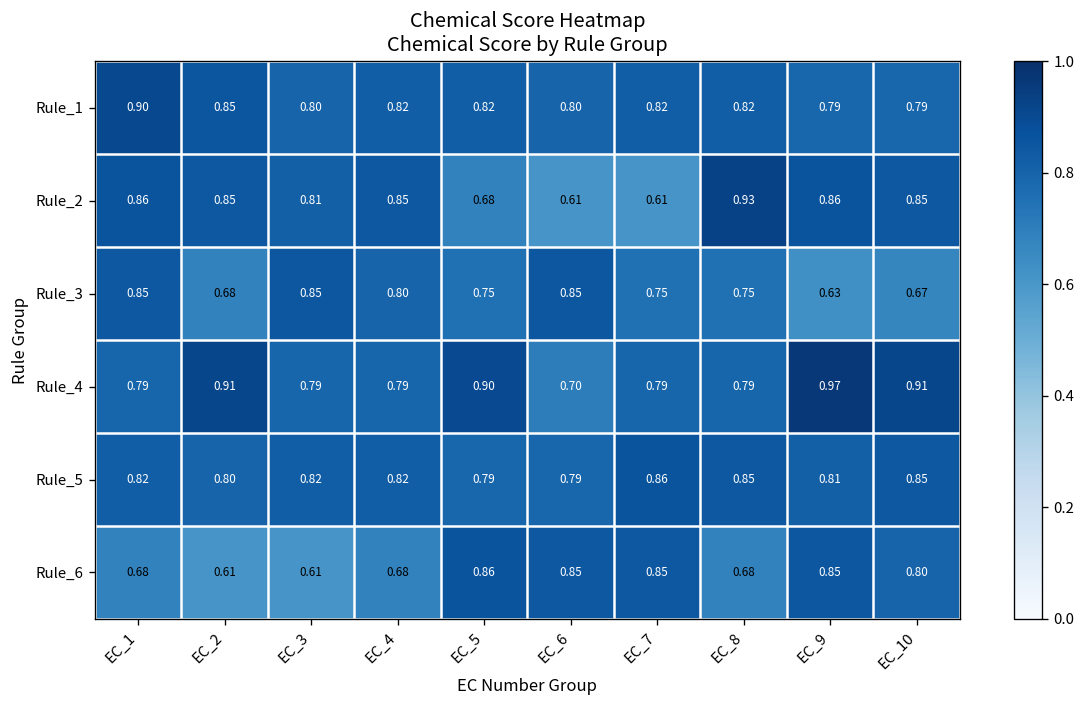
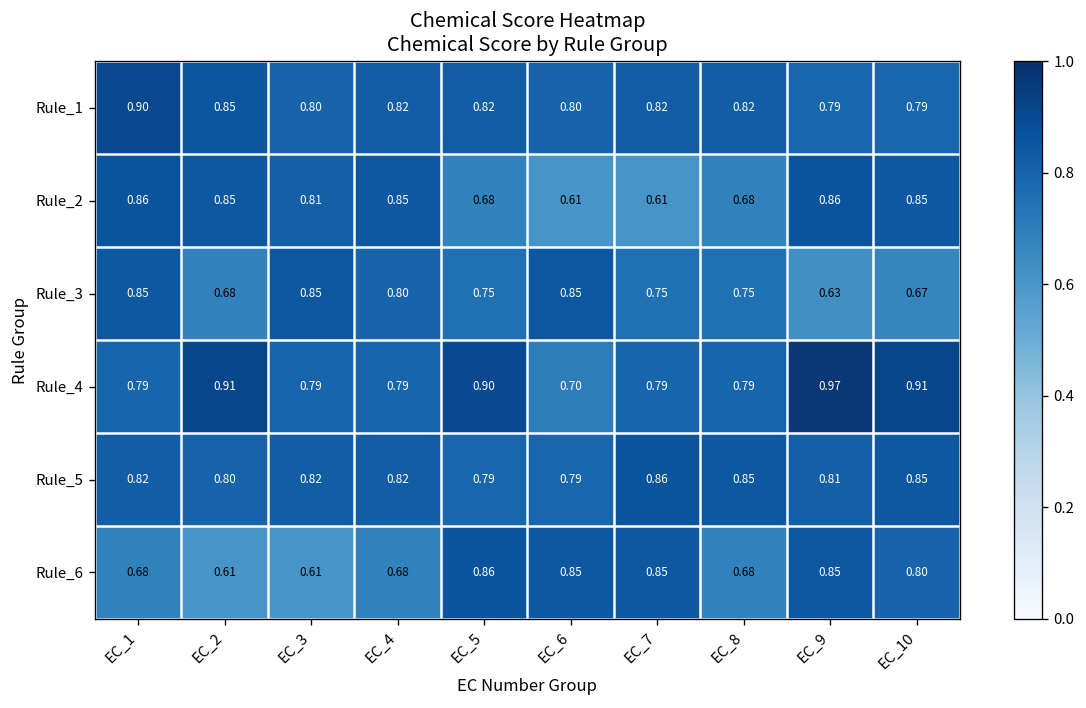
  {
    "Rule_1": {
      "EC_1": 0.90,
      "EC_2": 0.85,
      "EC_3": 0.80,
      "EC_4": 0.82,
      "EC_5": 0.82,
      "EC_6": 0.80,
      "EC_7": 0.82,
      "EC_8": 0.82,
      "EC_9": 0.79,
      "EC_10": 0.79
    },
    "Rule_2": {
      "EC_1": 0.86,
      "EC_2": 0.85,
      "EC_3": 0.81,
      "EC_4": 0.85,
      "EC_5": 0.68,
      "EC_6": 0.61,
      "EC_7": 0.61,
-     "EC_8": 0.93,
+     "EC_8": 0.68,
      "EC_9": 0.86,
      "EC_10": 0.85
    },
    "Rule_3": {
      "EC_1": 0.85,
      "EC_2": 0.68,
      "EC_3": 0.85,
      "EC_4": 0.80,
      "EC_5": 0.75,
      "EC_6": 0.85,
      "EC_7": 0.75,
      "EC_8": 0.75,
      "EC_9": 0.63,
      "EC_10": 0.67
    },
    "Rule_4": {
      "EC_1": 0.79,
      "EC_2": 0.91,
      "EC_3": 0.79,
      "EC_4": 0.79,
      "EC_5": 0.90,
      "EC_6": 0.70,
      "EC_7": 0.79,
      "EC_8": 0.79,
      "EC_9": 0.97,
      "EC_10": 0.91
    },
    "Rule_5": {
      "EC_1": 0.82,
      "EC_2": 0.80,
      "EC_3": 0.82,
      "EC_4": 0.82,
      "EC_5": 0.79,
      "EC_6": 0.79,
      "EC_7": 0.86,
      "EC_8": 0.85,
      "EC_9": 0.81,
      "EC_10": 0.85
    },
    "Rule_6": {
      "EC_1": 0.68,
      "EC_2": 0.61,
      "EC_3": 0.61,
      "EC_4": 0.68,
      "EC_5": 0.86,
      "EC_6": 0.85,
      "EC_7": 0.85,
      "EC_8": 0.68,
      "EC_9": 0.85,
      "EC_10": 0.80
    }
  }
